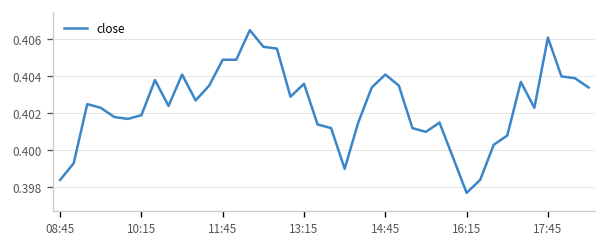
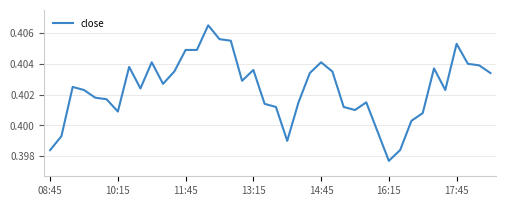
  {
    "08:45": 0.3984,
-   "10:15": 0.4019,
+   "10:15": 0.4009,
    "11:45": 0.4049,
    "13:15": 0.4036,
    "14:45": 0.4041,
    "16:15": 0.3977,
-   "17:45": 0.4061
+   "17:45": 0.4053
  }
